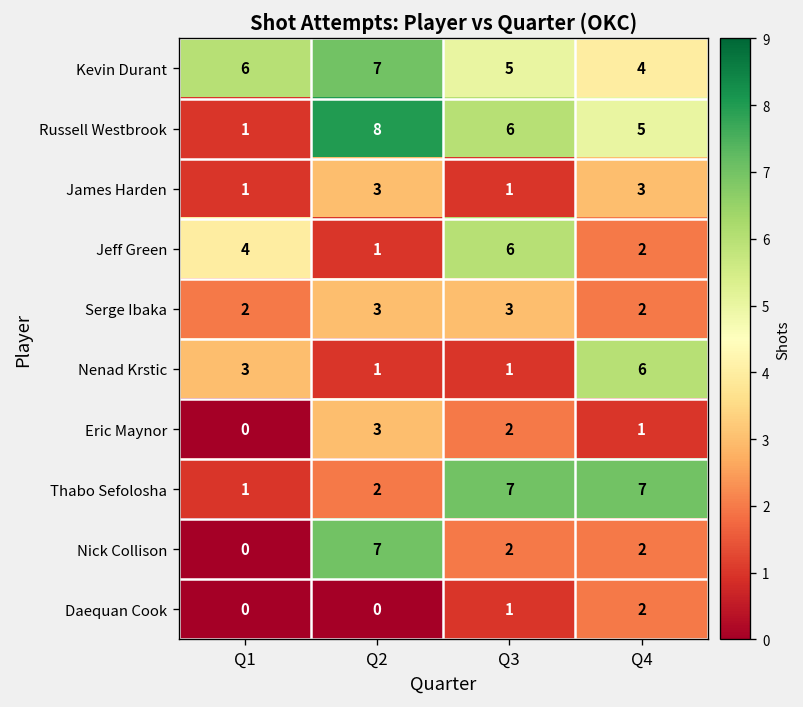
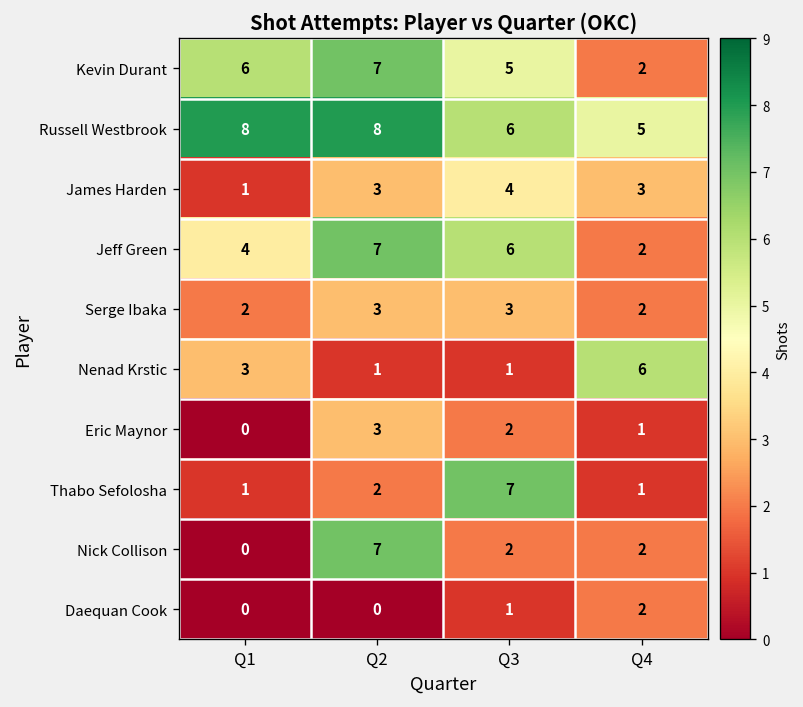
  {
    "Kevin Durant": {
      "Q1": 6,
      "Q2": 7,
      "Q3": 5,
-     "Q4": 4
+     "Q4": 2
    },
    "Russell Westbrook": {
-     "Q1": 1,
+     "Q1": 8,
      "Q2": 8,
      "Q3": 6,
      "Q4": 5
    },
    "James Harden": {
      "Q1": 1,
      "Q2": 3,
-     "Q3": 1,
+     "Q3": 4,
      "Q4": 3
    },
    "Jeff Green": {
      "Q1": 4,
-     "Q2": 1,
+     "Q2": 7,
      "Q3": 6,
      "Q4": 2
    },
    "Serge Ibaka": {
      "Q1": 2,
      "Q2": 3,
      "Q3": 3,
      "Q4": 2
    },
    "Nenad Krstic": {
      "Q1": 3,
      "Q2": 1,
      "Q3": 1,
      "Q4": 6
    },
    "Eric Maynor": {
      "Q1": 0,
      "Q2": 3,
      "Q3": 2,
      "Q4": 1
    },
    "Thabo Sefolosha": {
      "Q1": 1,
      "Q2": 2,
      "Q3": 7,
-     "Q4": 7
+     "Q4": 1
    },
    "Nick Collison": {
      "Q1": 0,
      "Q2": 7,
      "Q3": 2,
      "Q4": 2
    },
    "Daequan Cook": {
      "Q1": 0,
      "Q2": 0,
      "Q3": 1,
      "Q4": 2
    }
  }
